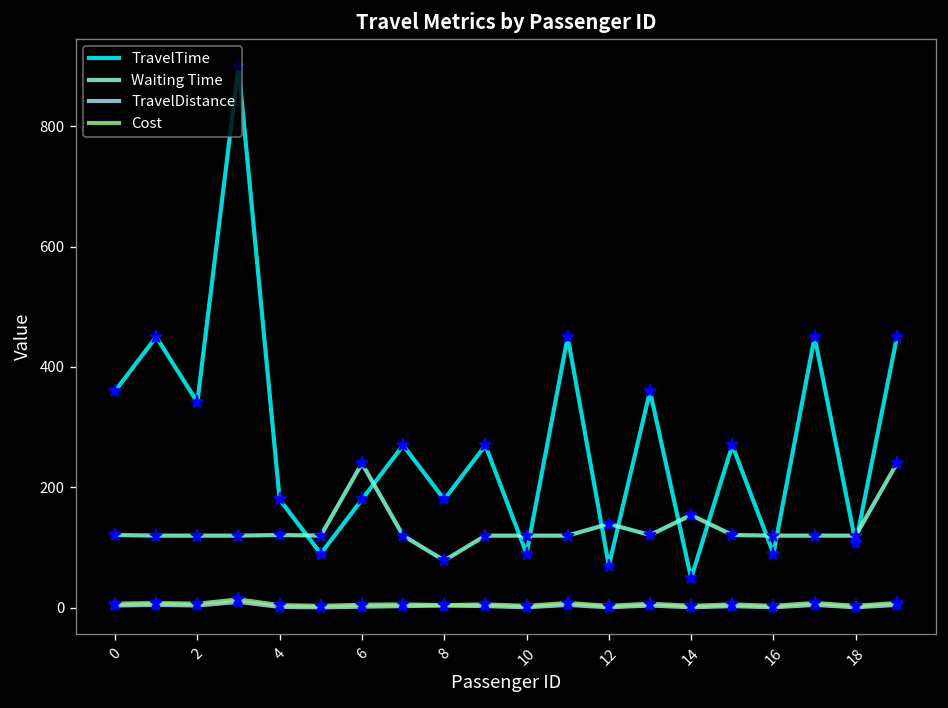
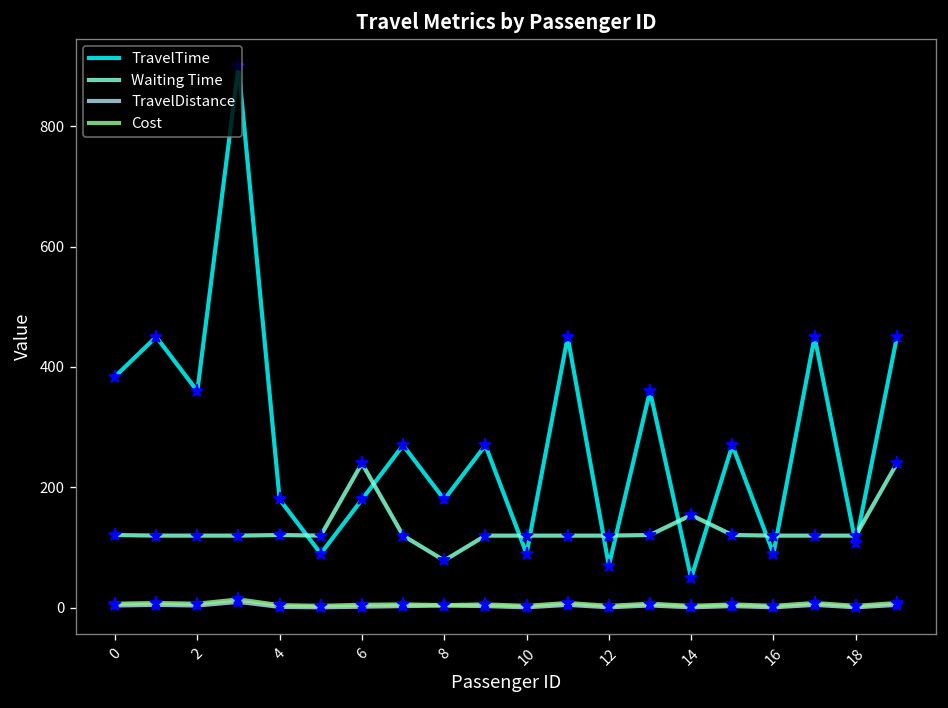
  {
    "TravelTime": {
-     "0": 360,
-     "2": 340,
+     "0": 380,
+     "2": 360,
      "4": 180,
      "6": 180,
      "8": 180,
      "10": 90,
      "12": 70,
      "14": 50,
      "16": 90,
      "18": 110
    },
    "Waiting Time": {
      "0": 120,
      "2": 120,
      "4": 120,
      "6": 240,
      "8": 80,
      "10": 120,
-     "12": 140,
+     "12": 120,
      "14": 150,
      "16": 120,
      "18": 120
    }
  }
